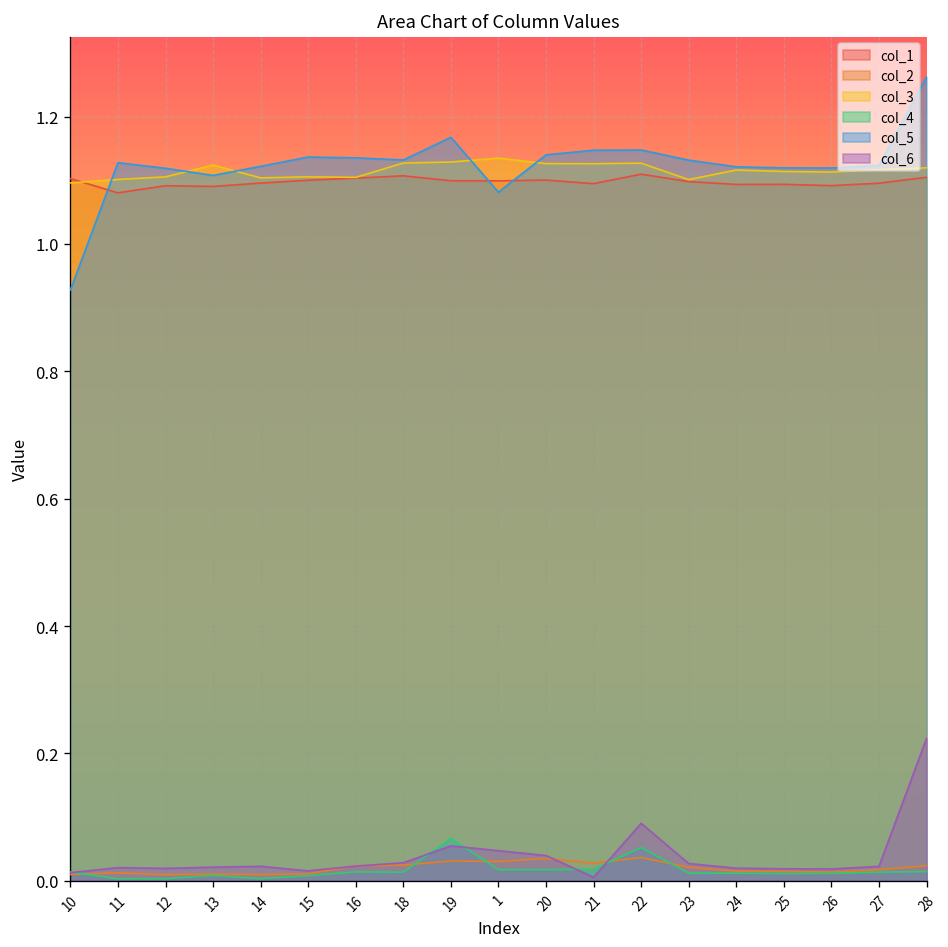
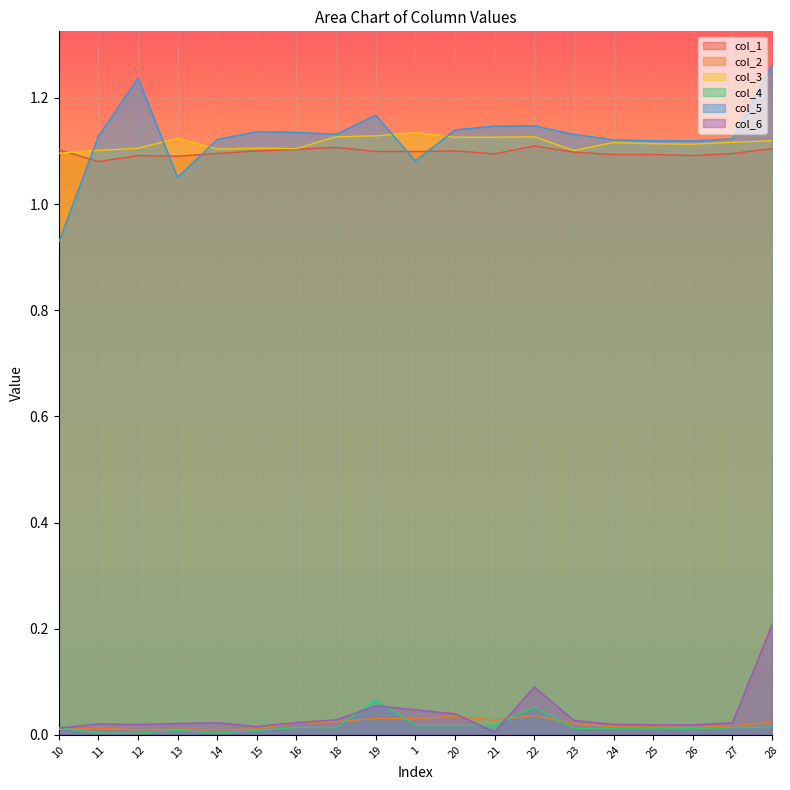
  {
    "col_4": {
      "11": 0.00,
      "12": 0.00,
      "14": 0.00,
      "16": 0.01,
      "18": 0.01,
      "19": 0.07,
      "1": 0.02,
      "20": 0.02,
      "21": 0.02,
      "22": 0.05,
      "23": 0.01,
      "28": 0.01
    },
    "col_5": {
      "10": 0.93,
      "11": 1.13,
-     "12": 1.12,
-     "13": 1.11,
+     "12": 1.24,
+     "13": 1.05,
      "14": 1.12,
      "15": 1.14,
      "16": 1.14,
      "19": 1.17,
      "1": 1.08,
      "20": 1.14,
      "21": 1.15,
      "22": 1.15,
      "23": 1.13,
      "24": 1.12,
      "25": 1.12,
      "26": 1.12,
      "27": 1.12,
      "28": 1.26
    },
    "col_6": {
      "11": 0.02,
      "12": 0.02,
      "13": 0.02,
      "14": 0.02,
      "19": 0.05,
      "1": 0.05,
      "21": 0.01,
      "22": 0.09,
      "23": 0.03,
      "27": 0.02,
-     "28": 0.22
+     "28": 0.21
    }
  }
